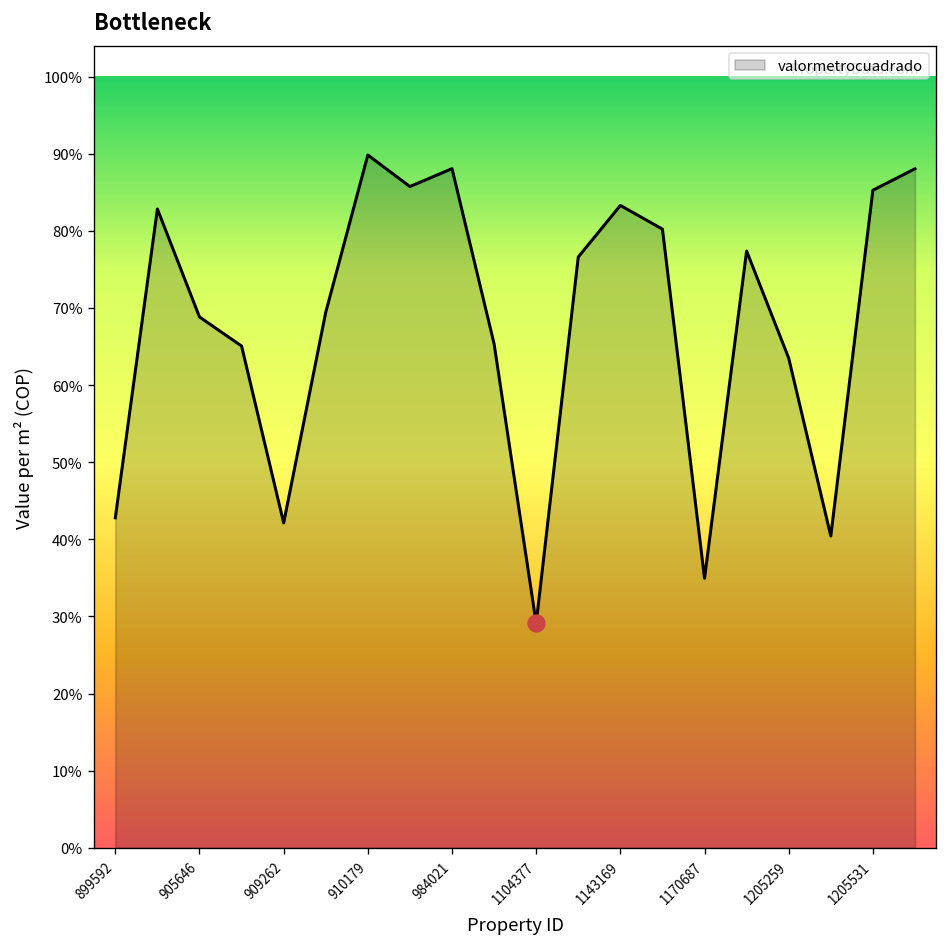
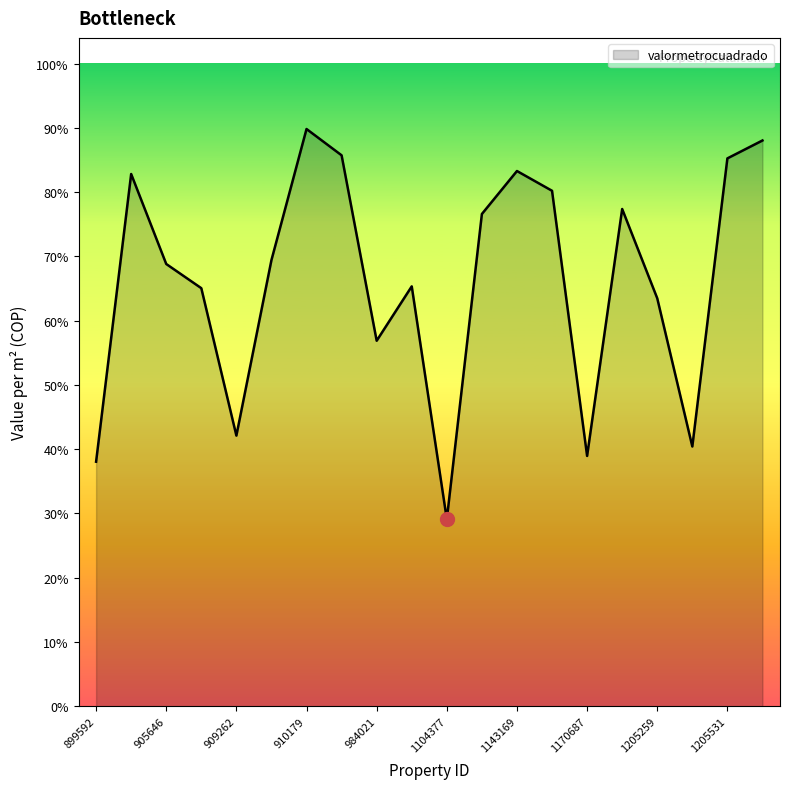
  {
    "valormetrocuadrado": {
-     "899592": "43%",
+     "899592": "38%",
      "905646": "69%",
      "909262": "42%",
      "910179": "90%",
-     "984021": "88%",
+     "984021": "57%",
      "1143169": "83%",
-     "1170687": "35%",
+     "1170687": "39%",
      "1205259": "63%",
      "1205531": "85%"
    }
  }
